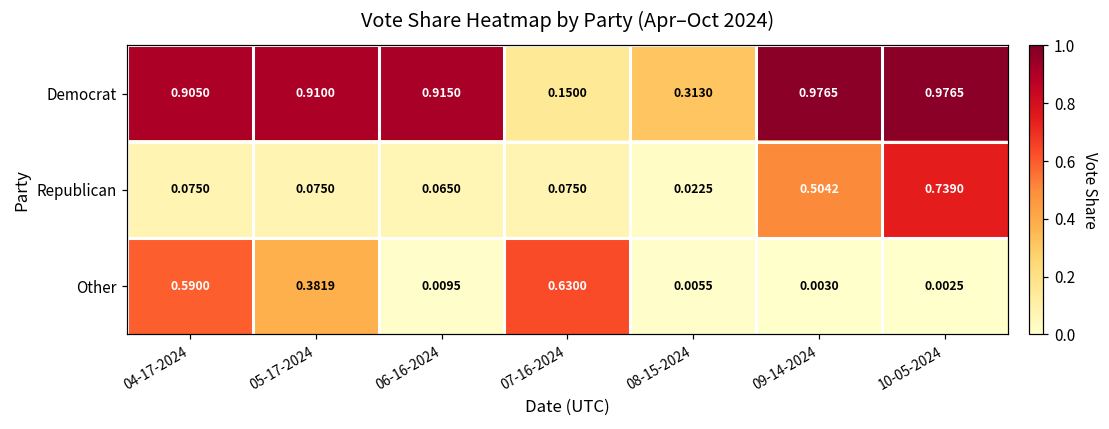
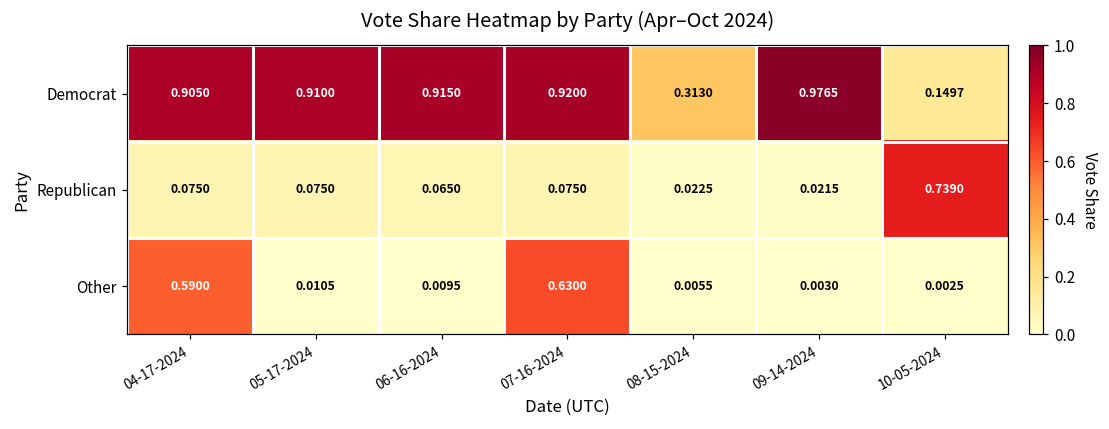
  {
    "Democrat": {
      "04-17-2024": 0.9050,
      "05-17-2024": 0.9100,
      "06-16-2024": 0.9150,
-     "07-16-2024": 0.1500,
+     "07-16-2024": 0.9200,
      "08-15-2024": 0.3130,
      "09-14-2024": 0.9765,
-     "10-05-2024": 0.9765
+     "10-05-2024": 0.1497
    },
    "Republican": {
      "04-17-2024": 0.0750,
      "05-17-2024": 0.0750,
      "06-16-2024": 0.0650,
      "07-16-2024": 0.0750,
      "08-15-2024": 0.0225,
-     "09-14-2024": 0.5042,
+     "09-14-2024": 0.0215,
      "10-05-2024": 0.7390
    },
    "Other": {
      "04-17-2024": 0.5900,
-     "05-17-2024": 0.3819,
+     "05-17-2024": 0.0105,
      "06-16-2024": 0.0095,
      "07-16-2024": 0.6300,
      "08-15-2024": 0.0055,
      "09-14-2024": 0.0030,
      "10-05-2024": 0.0025
    }
  }
